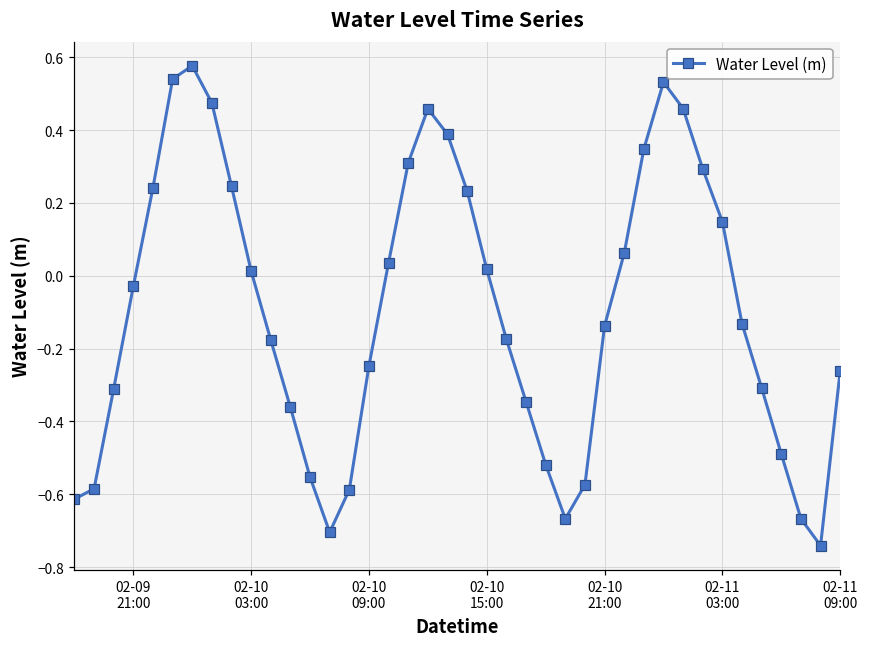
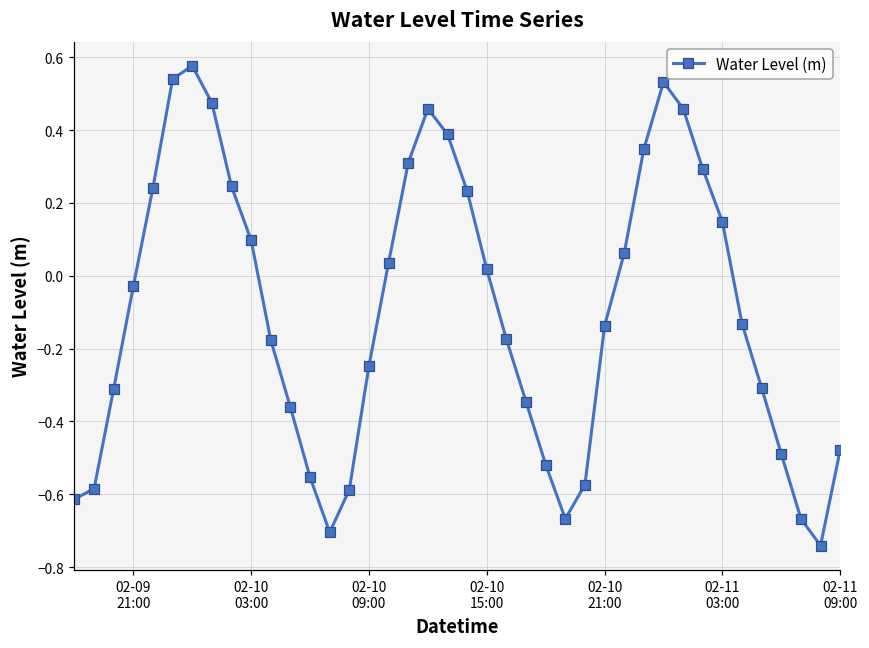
  {
    "02-09 21:00": -0.03,
-   "02-10 03:00": 0.01,
+   "02-10 03:00": 0.10,
    "02-10 09:00": -0.25,
    "02-10 15:00": 0.02,
    "02-10 21:00": -0.14,
    "02-11 03:00": 0.15,
-   "02-11 09:00": -0.26
+   "02-11 09:00": -0.48
  }
